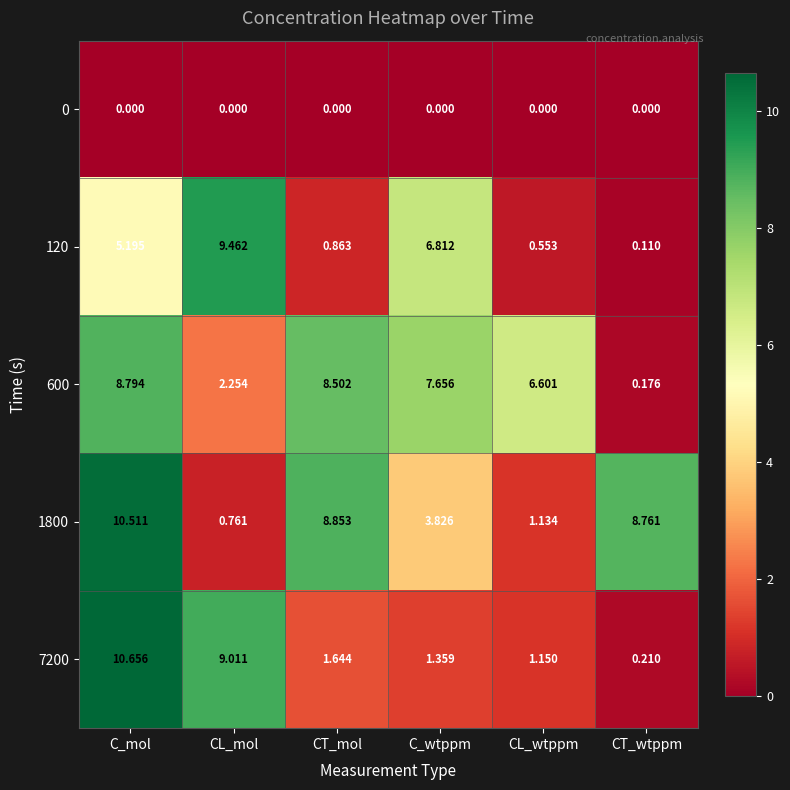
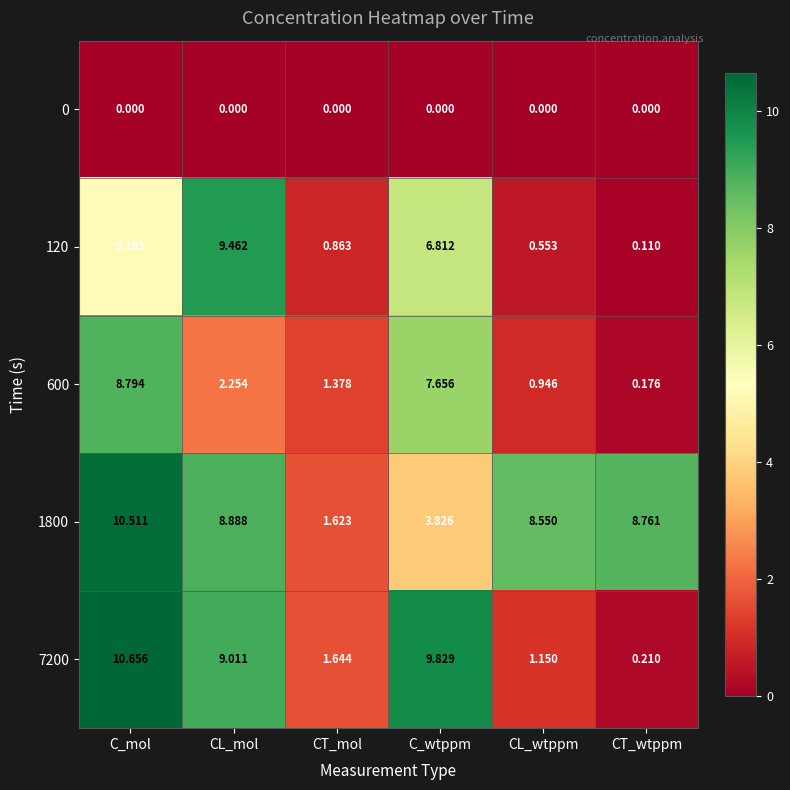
  {
    "0": {
      "C_mol": 0.000,
      "CL_mol": 0.000,
      "CT_mol": 0.000,
      "C_wtppm": 0.000,
      "CL_wtppm": 0.000,
      "CT_wtppm": 0.000
    },
    "120": {
      "C_mol": 5.195,
      "CL_mol": 9.462,
      "CT_mol": 0.863,
      "C_wtppm": 6.812,
      "CL_wtppm": 0.553,
      "CT_wtppm": 0.110
    },
    "600": {
      "C_mol": 8.794,
      "CL_mol": 2.254,
-     "CT_mol": 8.502,
+     "CT_mol": 1.378,
      "C_wtppm": 7.656,
-     "CL_wtppm": 6.601,
+     "CL_wtppm": 0.946,
      "CT_wtppm": 0.176
    },
    "1800": {
      "C_mol": 10.511,
-     "CL_mol": 0.761,
-     "CT_mol": 8.853,
+     "CL_mol": 8.888,
+     "CT_mol": 1.623,
      "C_wtppm": 3.826,
-     "CL_wtppm": 1.134,
+     "CL_wtppm": 8.550,
      "CT_wtppm": 8.761
    },
    "7200": {
      "C_mol": 10.656,
      "CL_mol": 9.011,
      "CT_mol": 1.644,
-     "C_wtppm": 1.359,
+     "C_wtppm": 9.829,
      "CL_wtppm": 1.150,
      "CT_wtppm": 0.210
    }
  }
